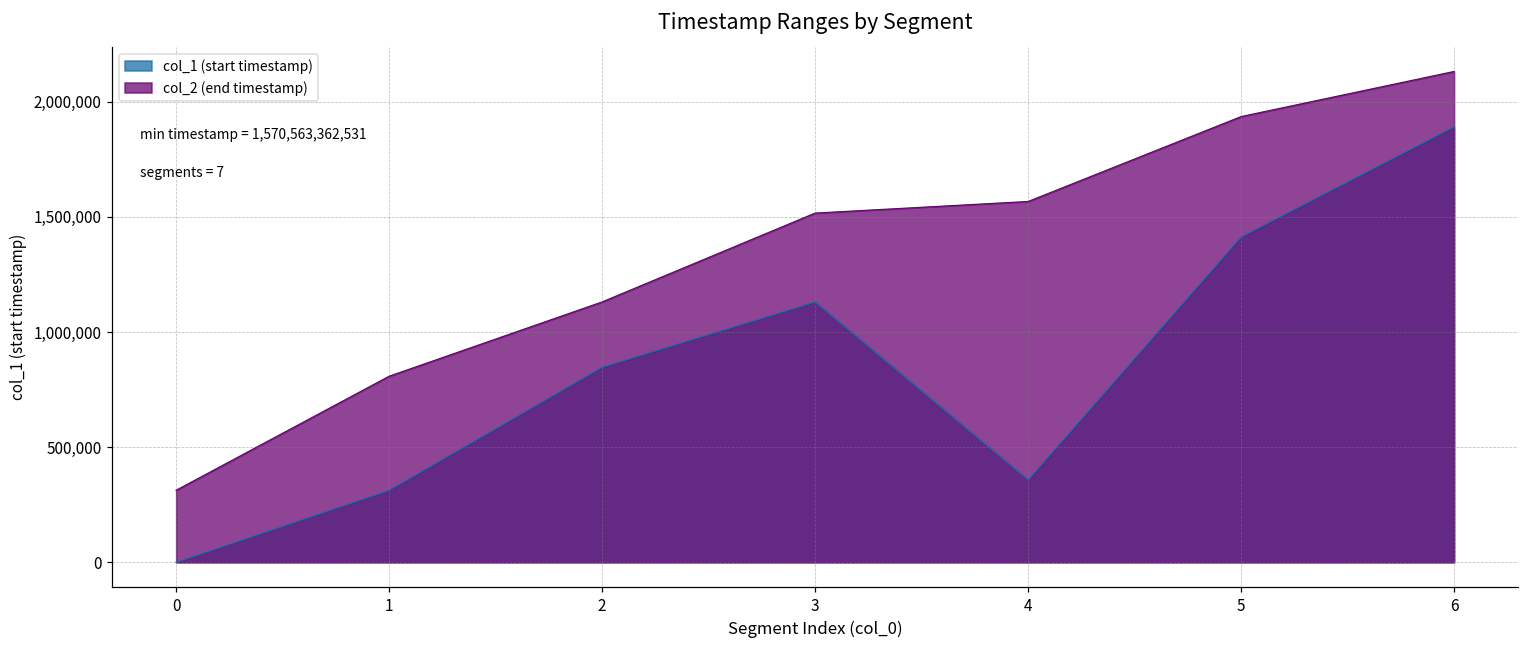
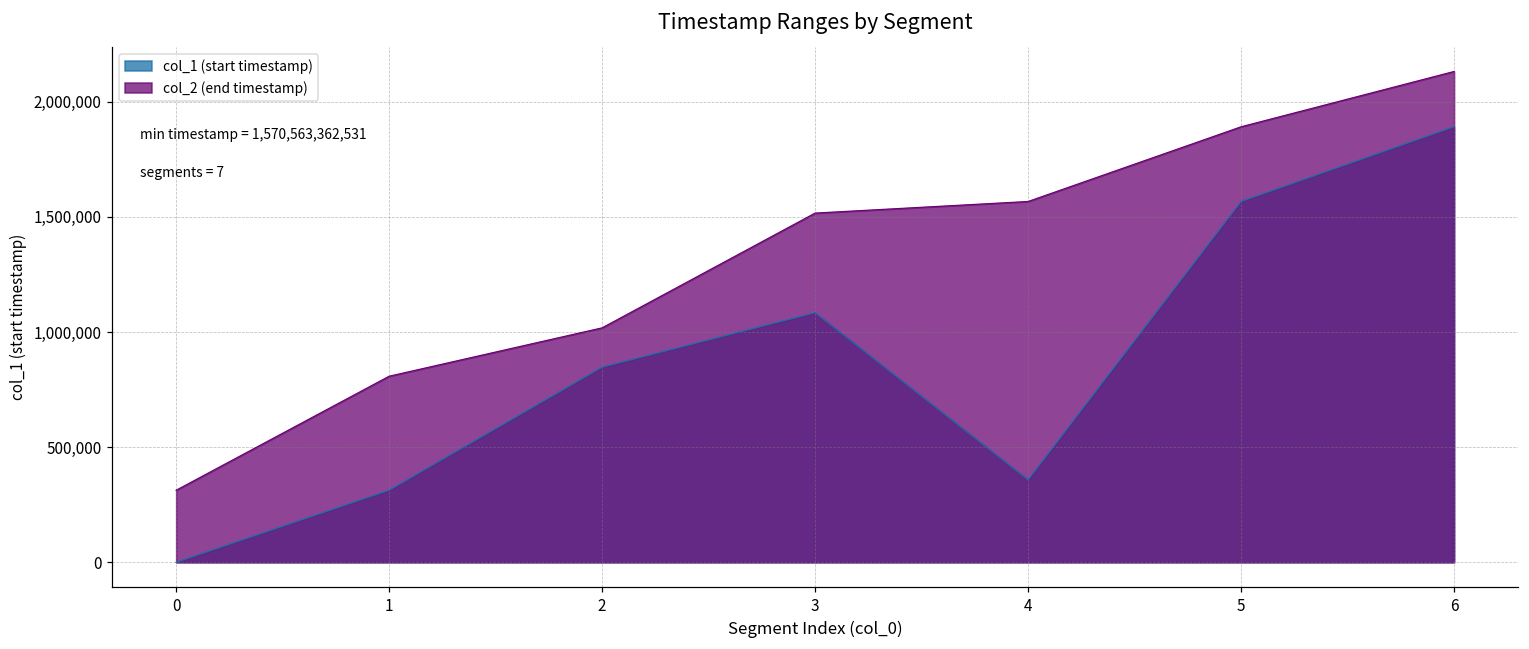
  {
    "col_1 (start timestamp)": {
      "0": "0",
      "1": "310,000",
      "2": "850,000",
-     "3": "1,130,000",
+     "3": "1,080,000",
      "4": "360,000",
-     "5": "1,410,000",
+     "5": "1,570,000",
      "6": "1,890,000"
    },
    "col_2 (end timestamp)": {
      "0": "310,000",
      "1": "810,000",
-     "2": "1,130,000",
+     "2": "1,020,000",
      "3": "1,520,000",
      "4": "1,570,000",
-     "5": "1,940,000",
+     "5": "1,890,000",
      "6": "2,130,000"
    }
  }
